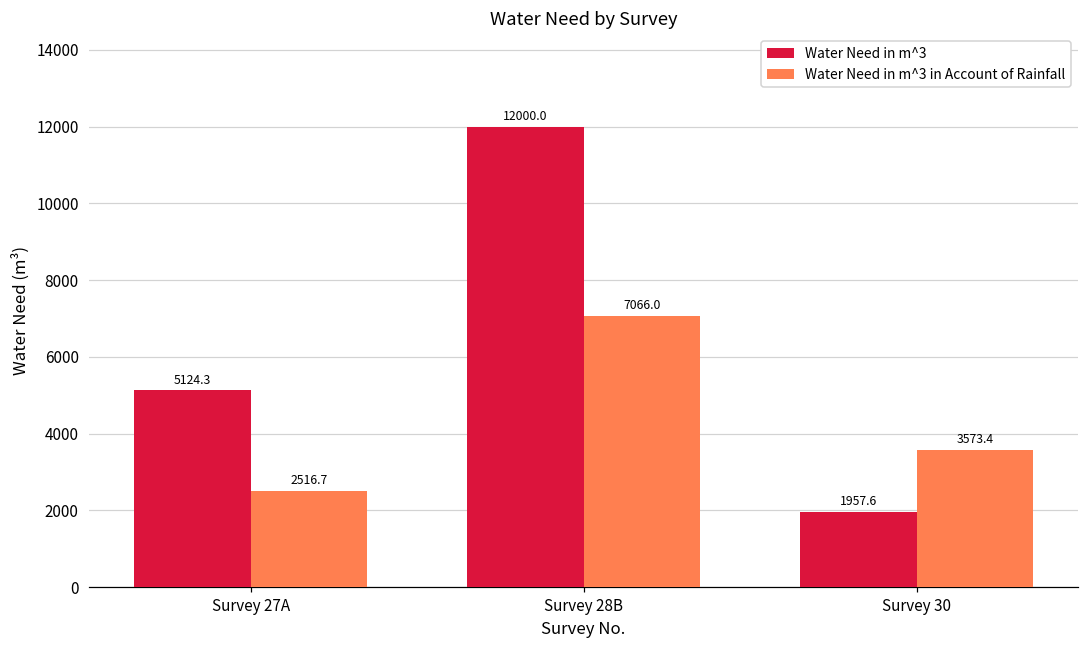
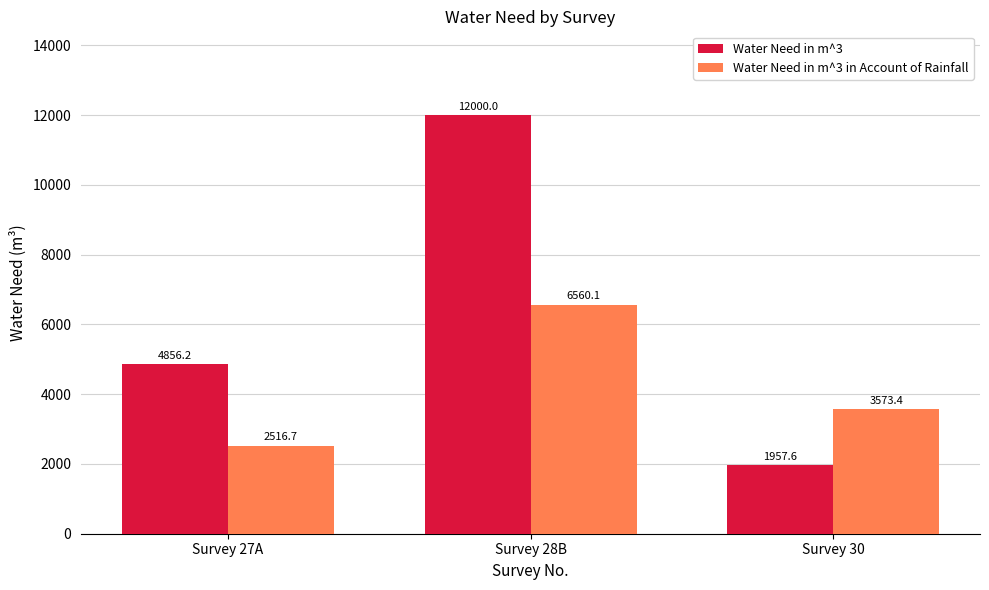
  {
    "Water Need in m^3": {
-     "Survey 27A": 5124.3,
+     "Survey 27A": 4856.2,
      "Survey 28B": 12000.0,
      "Survey 30": 1957.6
    },
    "Water Need in m^3 in Account of Rainfall": {
      "Survey 27A": 2516.7,
-     "Survey 28B": 7066.0,
+     "Survey 28B": 6560.1,
      "Survey 30": 3573.4
    }
  }
